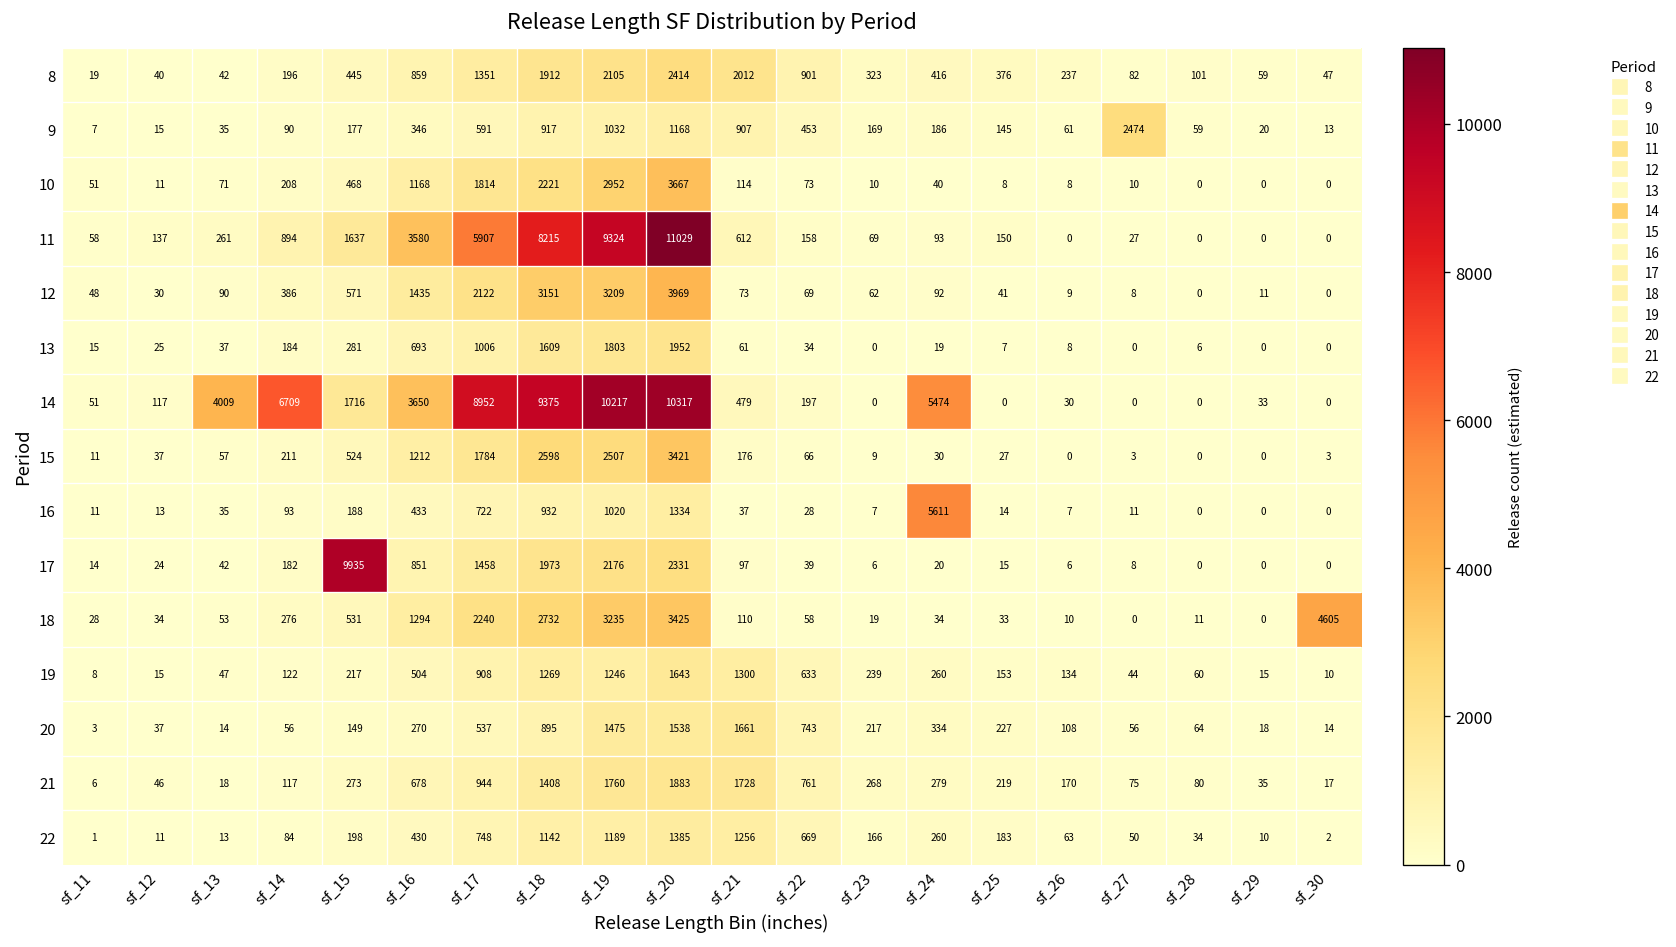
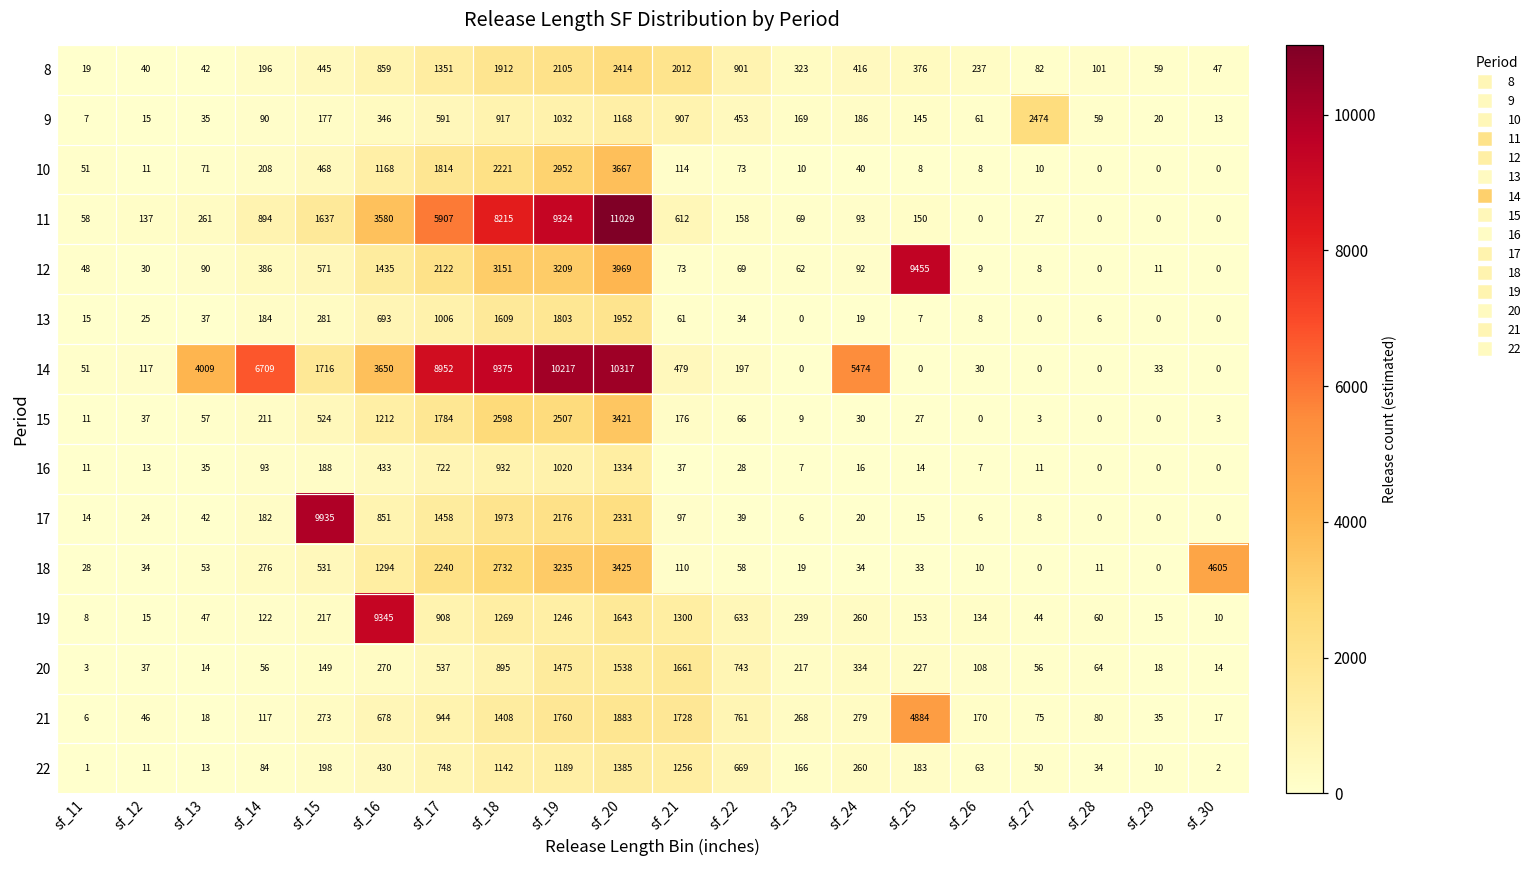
  {
    "12": {
      "sf_11": 48,
      "sf_12": 30,
      "sf_13": 90,
      "sf_14": 386,
      "sf_15": 571,
      "sf_16": 1435,
      "sf_17": 2122,
      "sf_18": 3151,
      "sf_19": 3209,
      "sf_20": 3969,
      "sf_21": 73,
      "sf_22": 69,
      "sf_23": 62,
      "sf_24": 92,
-     "sf_25": 41,
+     "sf_25": 9455,
      "sf_26": 9,
      "sf_27": 8,
      "sf_28": 0,
      "sf_29": 11,
      "sf_30": 0
    },
    "16": {
      "sf_11": 11,
      "sf_12": 13,
      "sf_13": 35,
      "sf_14": 93,
      "sf_15": 188,
      "sf_16": 433,
      "sf_17": 722,
      "sf_18": 932,
      "sf_19": 1020,
      "sf_20": 1334,
      "sf_21": 37,
      "sf_22": 28,
      "sf_23": 7,
-     "sf_24": 5611,
+     "sf_24": 16,
      "sf_25": 14,
      "sf_26": 7,
      "sf_27": 11,
      "sf_28": 0,
      "sf_29": 0,
      "sf_30": 0
    },
    "19": {
      "sf_11": 8,
      "sf_12": 15,
      "sf_13": 47,
      "sf_14": 122,
      "sf_15": 217,
-     "sf_16": 504,
+     "sf_16": 9345,
      "sf_17": 908,
      "sf_18": 1269,
      "sf_19": 1246,
      "sf_20": 1643,
      "sf_21": 1300,
      "sf_22": 633,
      "sf_23": 239,
      "sf_24": 260,
      "sf_25": 153,
      "sf_26": 134,
      "sf_27": 44,
      "sf_28": 60,
      "sf_29": 15,
      "sf_30": 10
    },
    "21": {
      "sf_11": 6,
      "sf_12": 46,
      "sf_13": 18,
      "sf_14": 117,
      "sf_15": 273,
      "sf_16": 678,
      "sf_17": 944,
      "sf_18": 1408,
      "sf_19": 1760,
      "sf_20": 1883,
      "sf_21": 1728,
      "sf_22": 761,
      "sf_23": 268,
      "sf_24": 279,
-     "sf_25": 219,
+     "sf_25": 4884,
      "sf_26": 170,
      "sf_27": 75,
      "sf_28": 80,
      "sf_29": 35,
      "sf_30": 17
    }
  }
